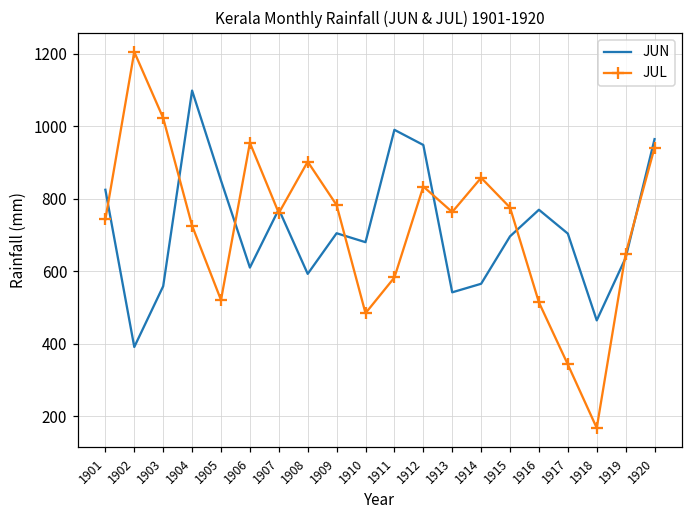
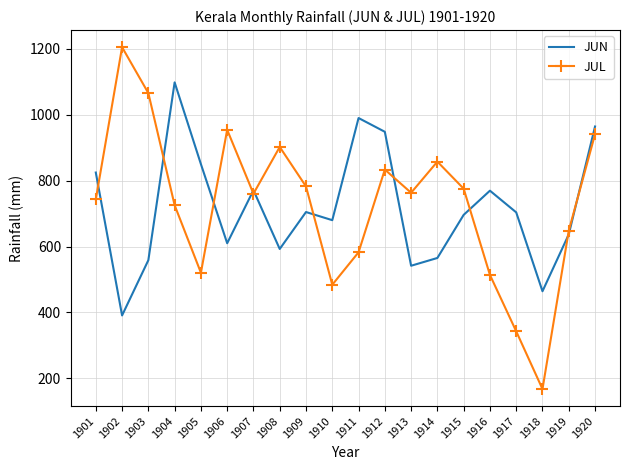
  {
    "JUN": {
      "1901": 820,
      "1902": 390,
      "1903": 560,
      "1904": 1100,
      "1905": 850,
      "1906": 610,
      "1907": 770,
      "1908": 590,
      "1909": 700,
      "1910": 680,
      "1911": 990,
      "1912": 950,
      "1913": 540,
      "1914": 570,
      "1915": 700,
      "1916": 770,
      "1917": 700,
      "1918": 460,
      "1919": 640,
      "1920": 960
    },
    "JUL": {
      "1901": 740,
      "1902": 1210,
-     "1903": 1020,
+     "1903": 1070,
      "1904": 730,
      "1905": 520,
      "1906": 950,
      "1907": 760,
      "1908": 900,
      "1909": 780,
      "1910": 480,
      "1911": 580,
      "1912": 830,
      "1913": 760,
      "1914": 860,
      "1915": 780,
      "1916": 510,
      "1917": 340,
      "1918": 170,
      "1919": 650,
      "1920": 940
    }
  }
